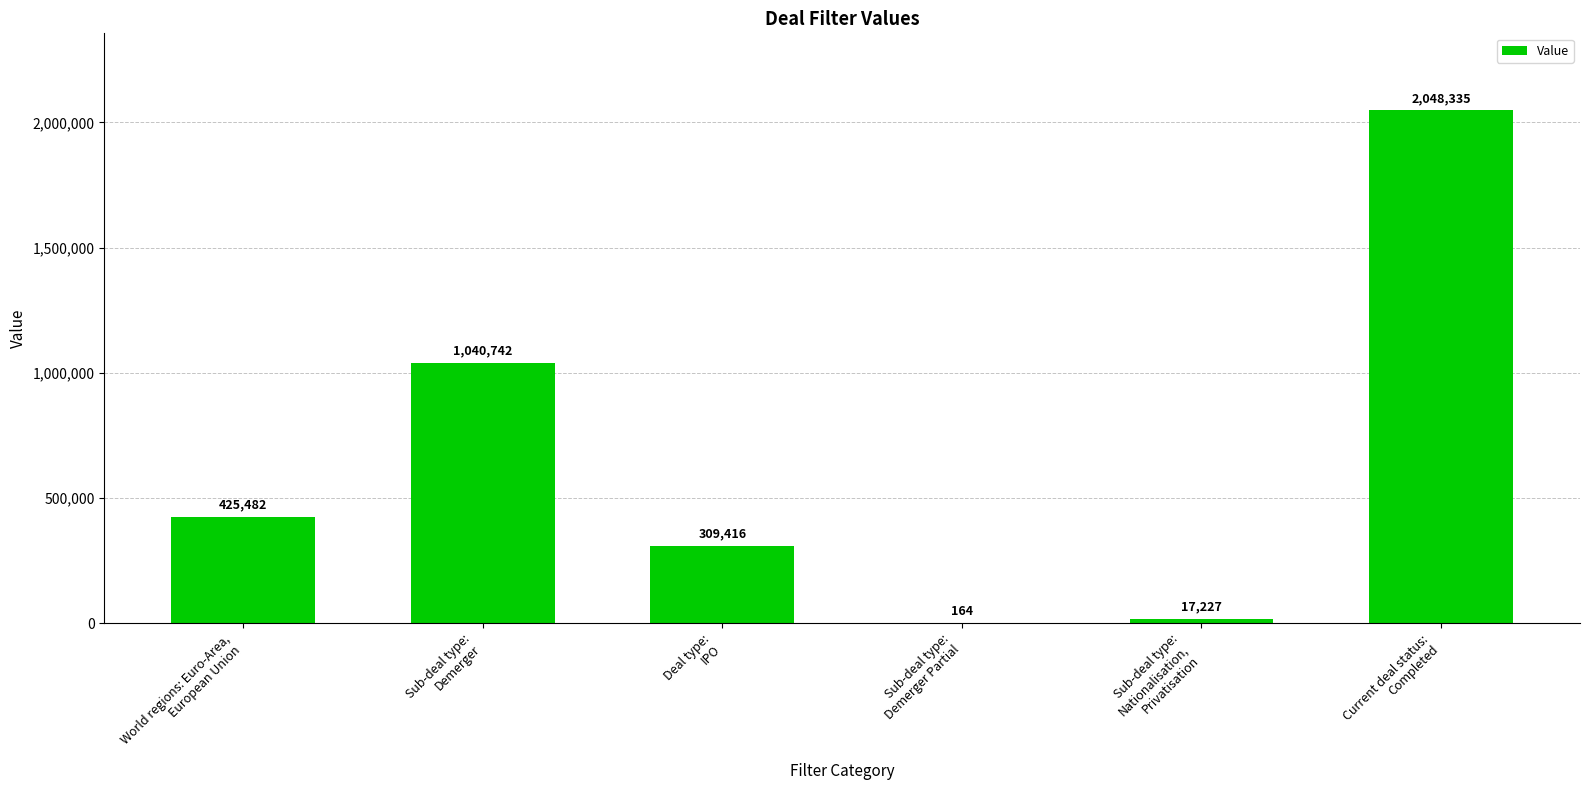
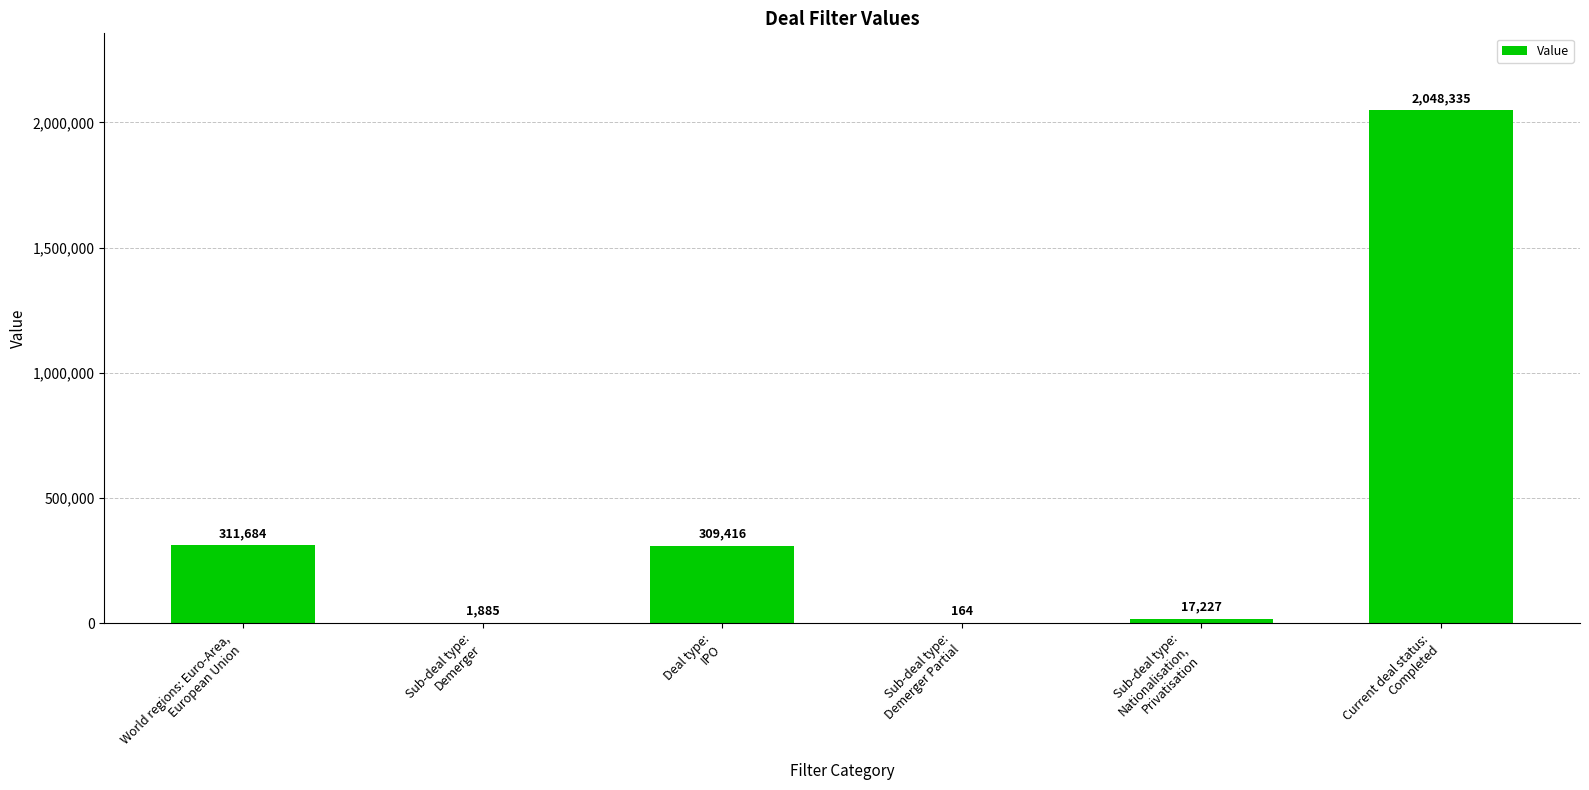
  {
-   "World regions: Euro-Area, European Union": "425,482",
-   "Sub-deal type: Demerger": "1,040,742",
+   "World regions: Euro-Area, European Union": "311,684",
+   "Sub-deal type: Demerger": "1,885",
    "Deal type: IPO": "309,416",
    "Sub-deal type: Demerger Partial": "164",
    "Sub-deal type: Nationalisation, Privatisation": "17,227",
    "Current deal status: Completed": "2,048,335"
  }
